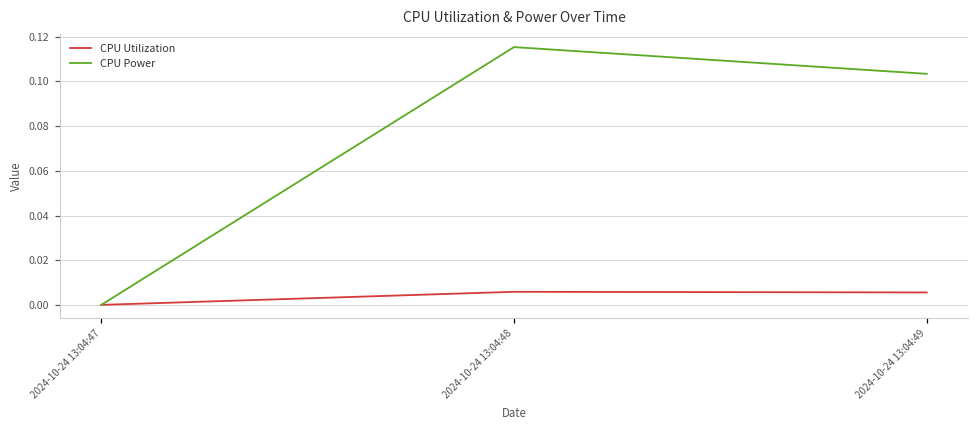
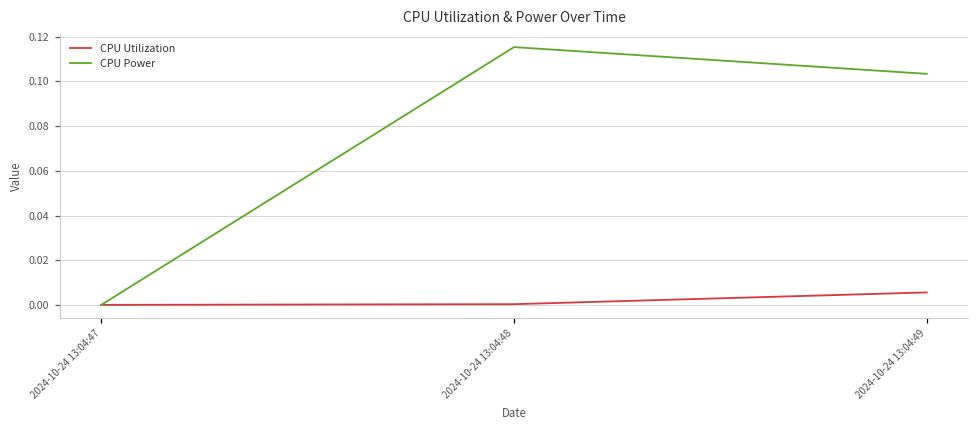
  {
    "CPU Utilization": {
-     "2024-10-24 13:04:48": 0.006,
+     "2024-10-24 13:04:48": 0.000,
      "2024-10-24 13:04:49": 0.006
    },
    "CPU Power": {
      "2024-10-24 13:04:48": 0.115,
      "2024-10-24 13:04:49": 0.103
    }
  }
